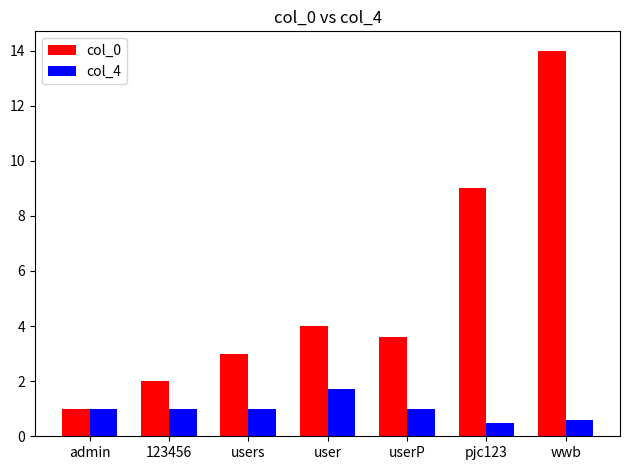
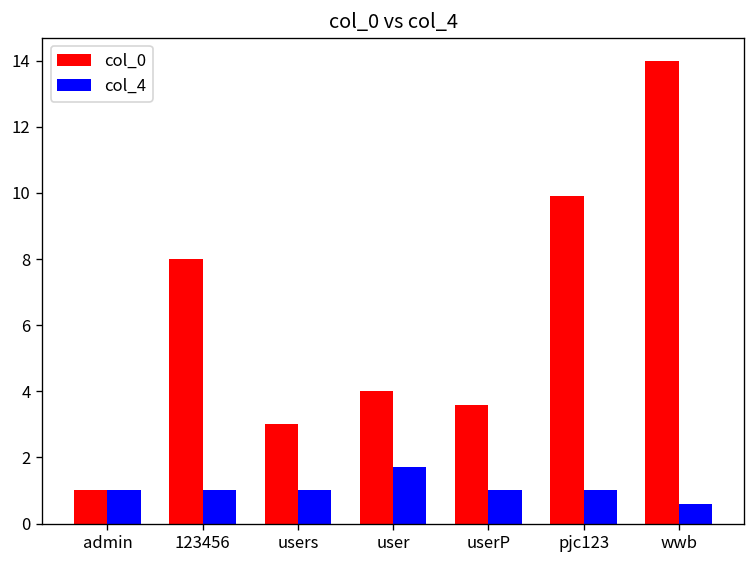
  {
    "col_0": {
      "admin": 1.0,
-     "123456": 2,
+     "123456": 8,
      "users": 3.0,
      "user": 4.0,
      "userP": 3.6,
-     "pjc123": 9.0,
+     "pjc123": 9.9,
      "wwb": 14.0
    },
    "col_4": {
      "admin": 1.0,
      "123456": 1.0,
      "users": 1.0,
      "user": 1.7,
      "userP": 1.0,
-     "pjc123": 0.5,
+     "pjc123": 1.0,
      "wwb": 0.6
    }
  }
